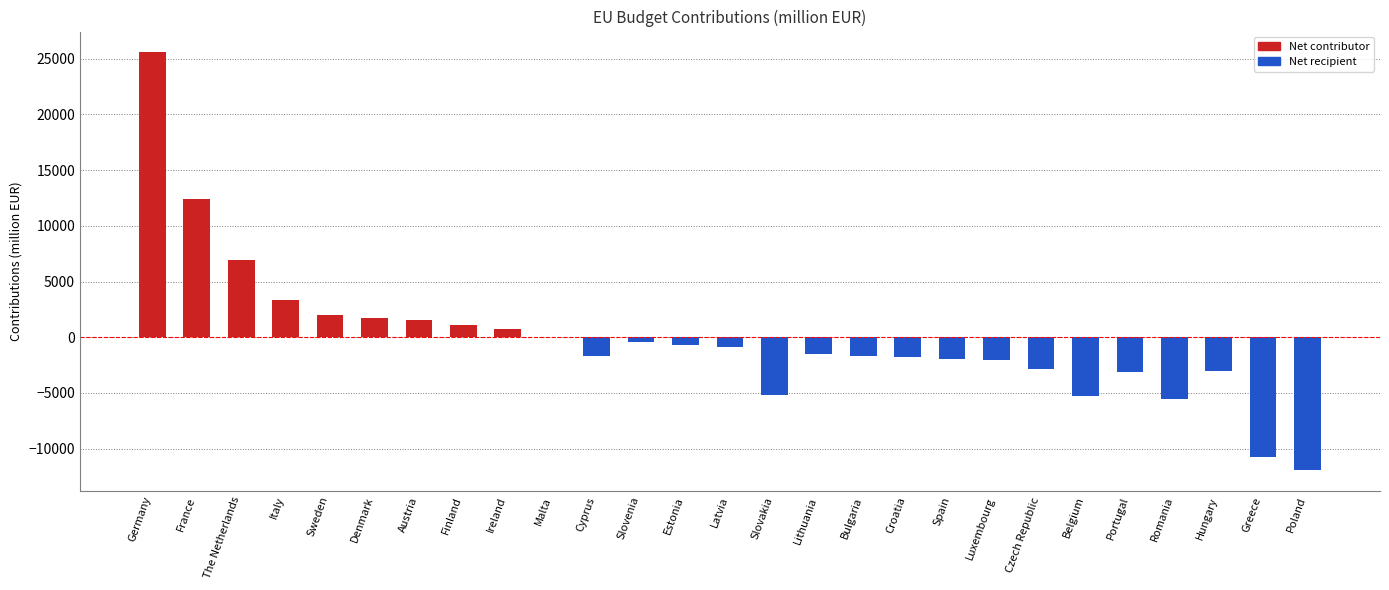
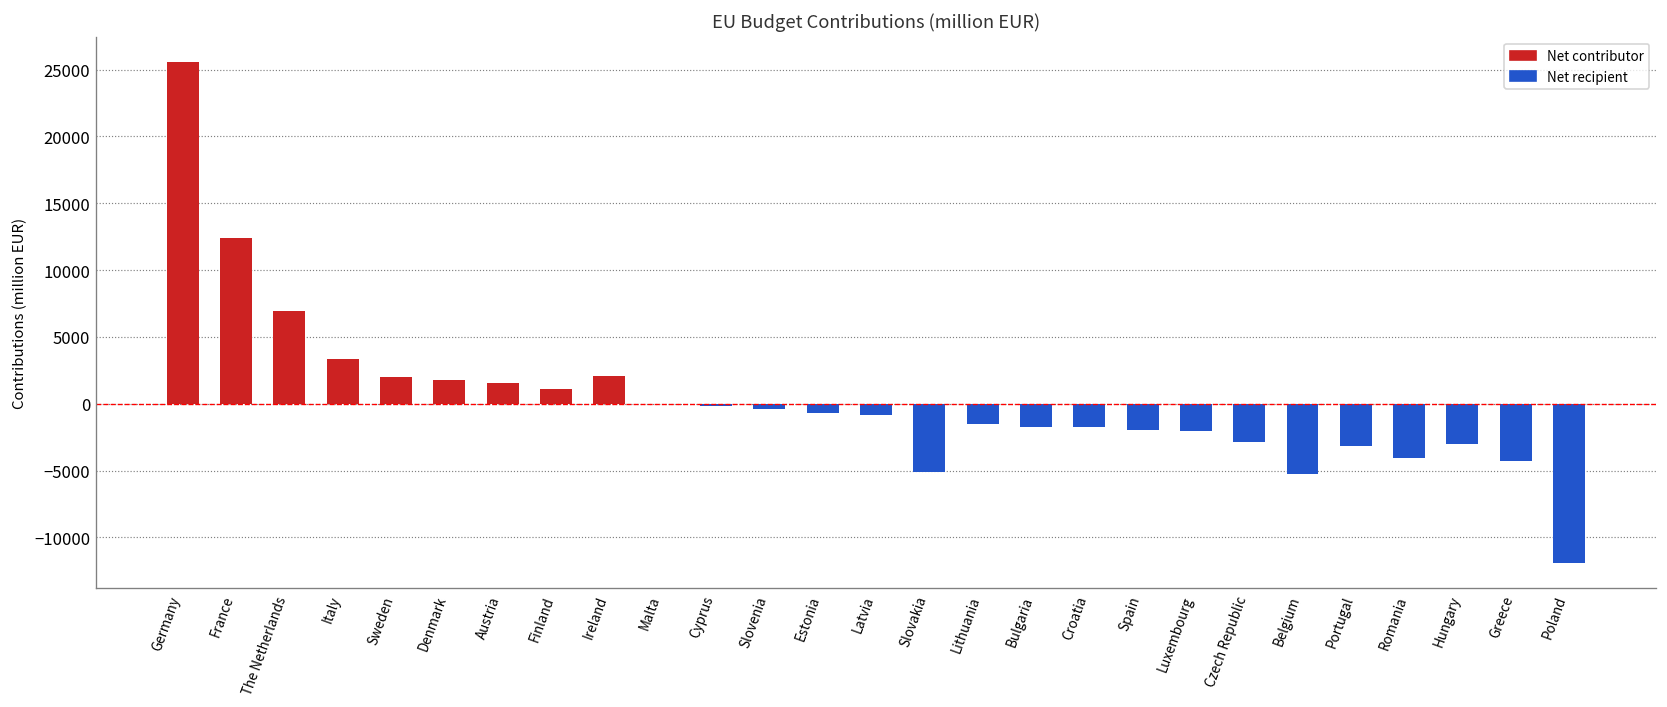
  {
    "Germany": 25600,
    "France": 12400,
    "The Netherlands": 6900,
    "Italy": 3300,
    "Sweden": 2000,
    "Denmark": 1800,
    "Austria": 1500,
    "Finland": 1100,
-   "Ireland": 700,
-   "Cyprus": -1700,
+   "Ireland": 2100,
+   "Cyprus": -200,
    "Slovenia": -400,
    "Estonia": -700,
    "Latvia": -900,
    "Slovakia": -5100,
    "Lithuania": -1500,
    "Bulgaria": -1700,
    "Croatia": -1700,
    "Spain": -1900,
    "Luxembourg": -2000,
    "Czech Republic": -2900,
    "Belgium": -5200,
    "Portugal": -3100,
-   "Romania": -5500,
+   "Romania": -4100,
    "Hungary": -3000,
-   "Greece": -10800,
+   "Greece": -4300,
    "Poland": -11900
  }
